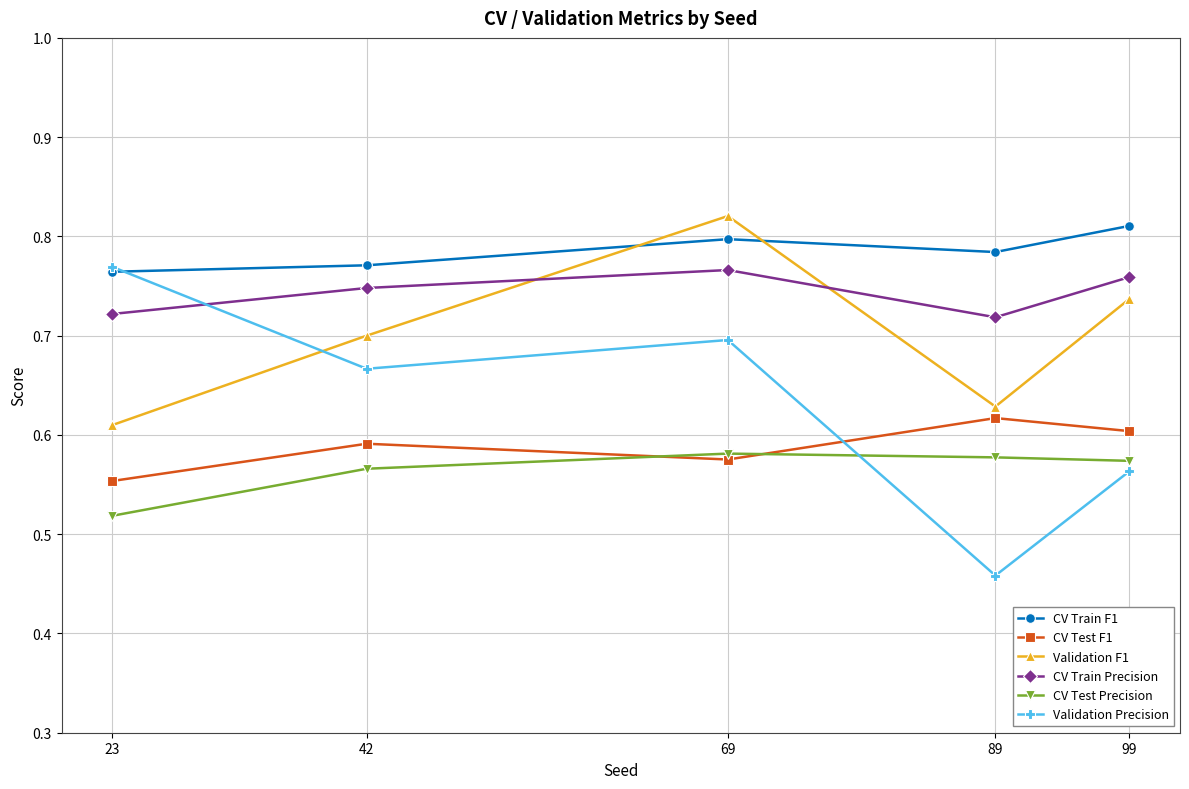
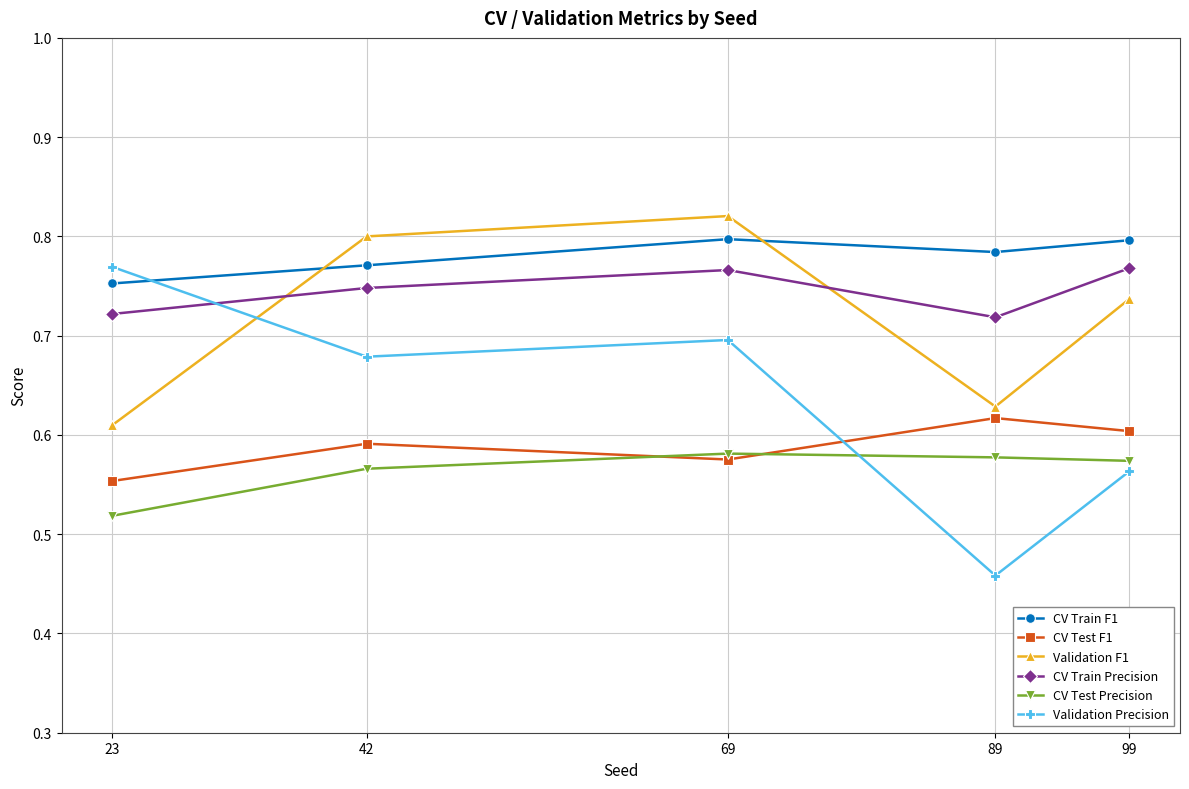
  {
    "CV Train F1": {
-     "23": 0.76,
+     "23": 0.75,
      "42": 0.77,
      "69": 0.80,
      "89": 0.78,
-     "99": 0.81
+     "99": 0.80
    },
    "CV Test F1": {
      "23": 0.55,
      "42": 0.59,
      "69": 0.58,
      "89": 0.62,
      "99": 0.60
    },
    "Validation F1": {
      "23": 0.61,
-     "42": 0.7,
+     "42": 0.8,
      "69": 0.82,
      "89": 0.63,
      "99": 0.74
    },
    "CV Train Precision": {
      "23": 0.72,
      "42": 0.75,
      "69": 0.77,
      "89": 0.72,
-     "99": 0.76
+     "99": 0.77
    },
    "CV Test Precision": {
      "23": 0.52,
      "42": 0.57,
      "69": 0.58,
      "89": 0.58,
      "99": 0.57
    },
    "Validation Precision": {
      "23": 0.77,
-     "42": 0.67,
+     "42": 0.68,
      "69": 0.70,
      "89": 0.46,
      "99": 0.56
    }
  }
